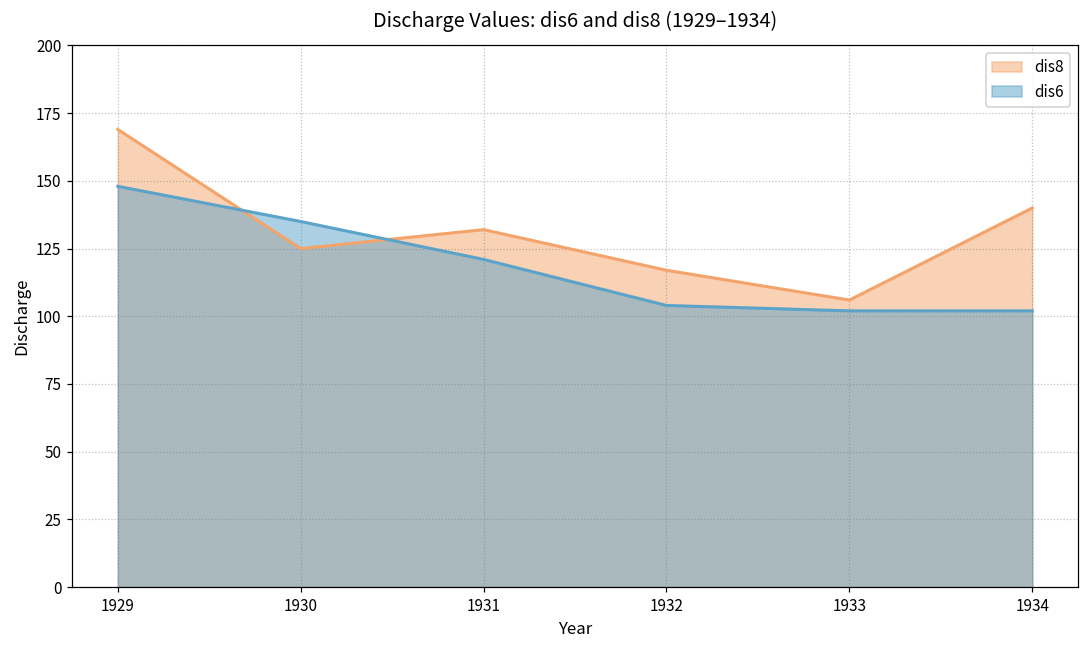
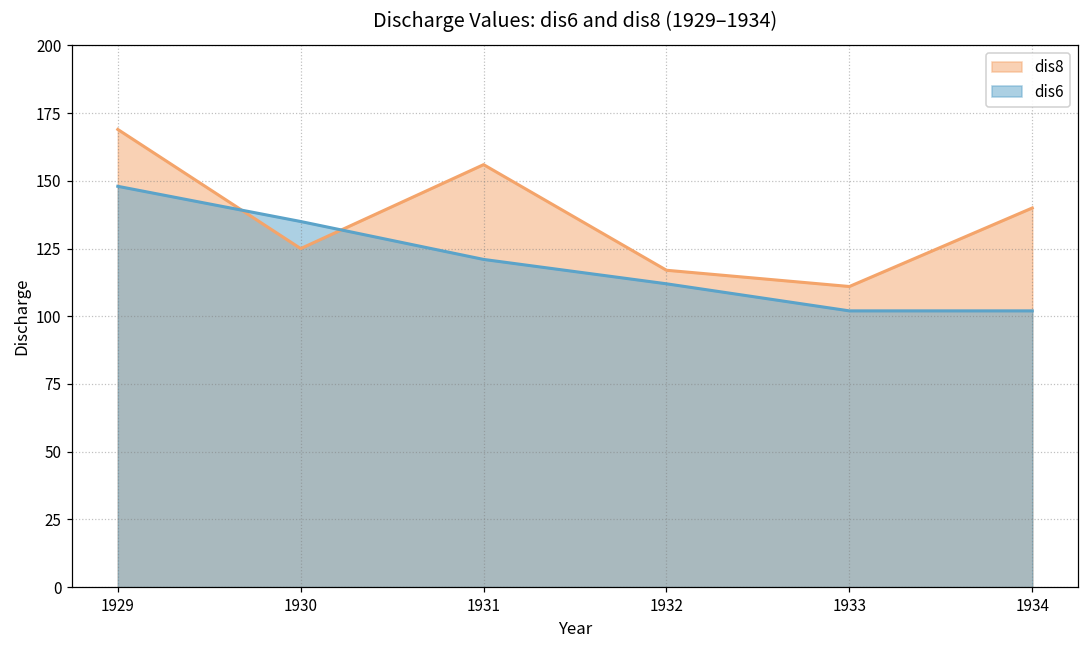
  {
    "dis8": {
      "1929": 169,
      "1930": 125,
-     "1931": 132,
+     "1931": 156,
      "1932": 117,
-     "1933": 106,
+     "1933": 111,
      "1934": 140
    },
    "dis6": {
      "1929": 148,
      "1930": 135,
      "1931": 121,
-     "1932": 104,
+     "1932": 112,
      "1933": 102,
      "1934": 102
    }
  }
